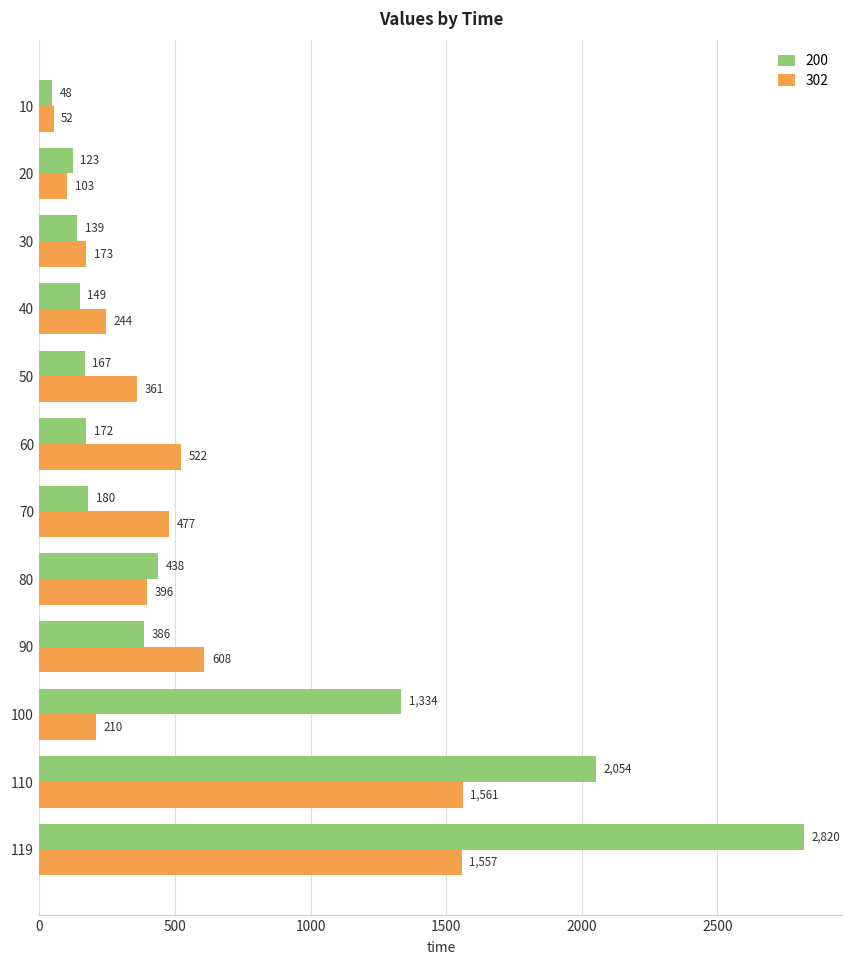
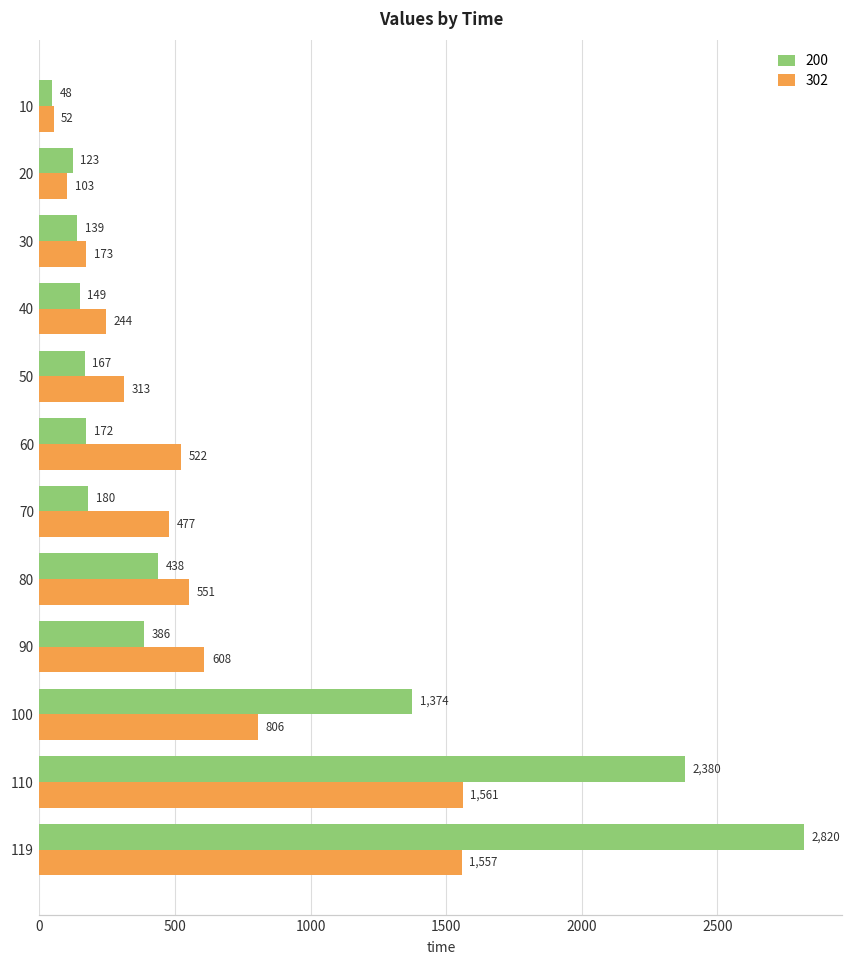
  {
    "200": {
      "10": "48",
      "20": "123",
      "30": "139",
      "40": "149",
      "50": "167",
      "60": "172",
      "70": "180",
      "80": "438",
      "90": "386",
-     "100": "1,334",
-     "110": "2,054",
+     "100": "1,374",
+     "110": "2,380",
      "119": "2,820"
    },
    "302": {
      "10": "52",
      "20": "103",
      "30": "173",
      "40": "244",
-     "50": "361",
+     "50": "313",
      "60": "522",
      "70": "477",
-     "80": "396",
+     "80": "551",
      "90": "608",
-     "100": "210",
+     "100": "806",
      "110": "1,561",
      "119": "1,557"
    }
  }
